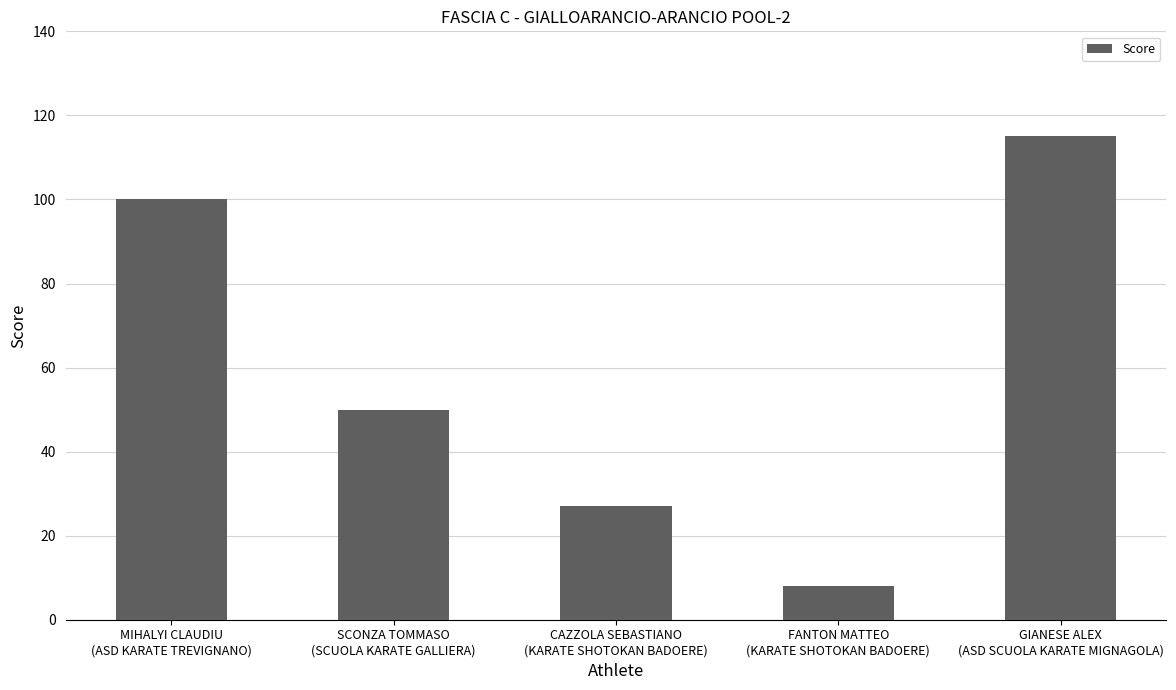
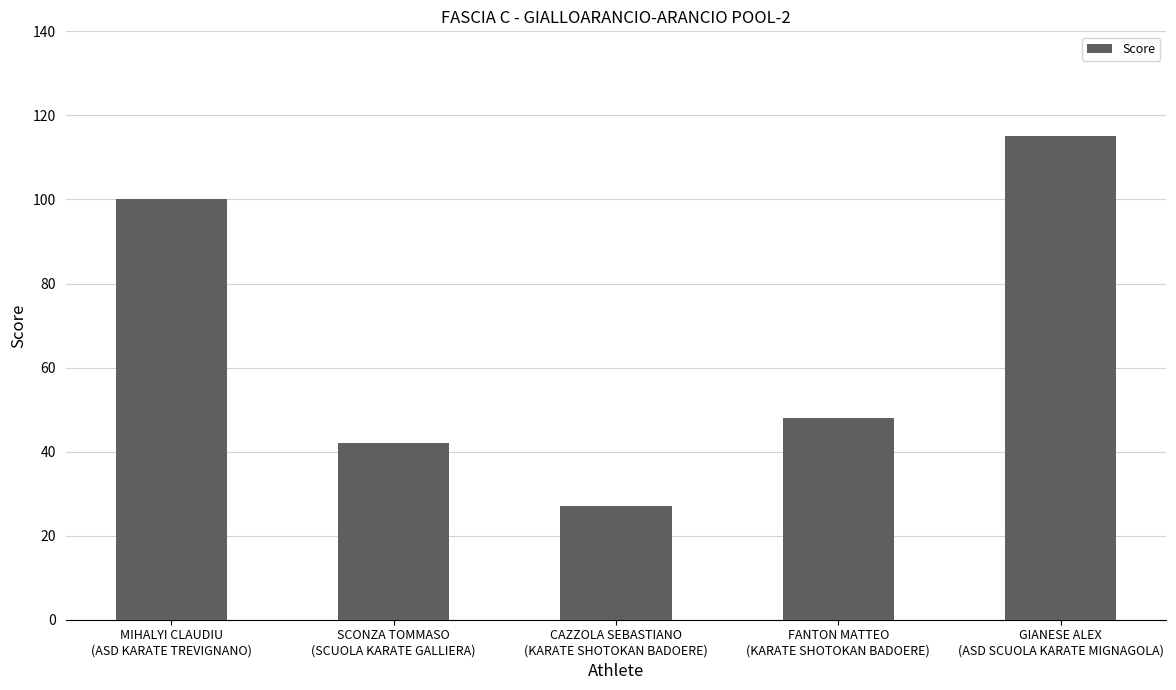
  {
    "MIHALYI CLAUDIU (ASD KARATE TREVIGNANO)": 100,
-   "SCONZA TOMMASO (SCUOLA KARATE GALLIERA)": 50,
+   "SCONZA TOMMASO (SCUOLA KARATE GALLIERA)": 42,
    "CAZZOLA SEBASTIANO (KARATE SHOTOKAN BADOERE)": 27,
-   "FANTON MATTEO (KARATE SHOTOKAN BADOERE)": 8,
+   "FANTON MATTEO (KARATE SHOTOKAN BADOERE)": 48,
    "GIANESE ALEX (ASD SCUOLA KARATE MIGNAGOLA)": 115
  }
